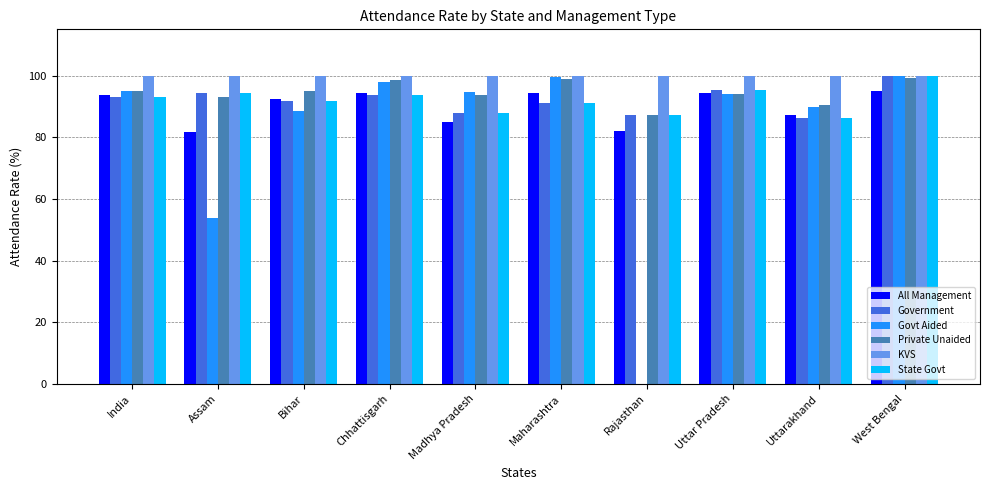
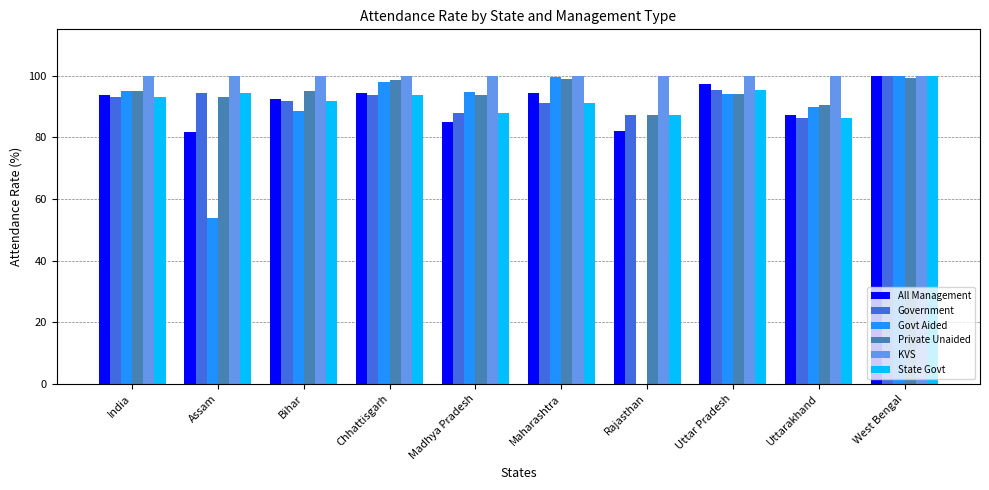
  {
    "All Management": {
      "India": 94,
      "Assam": 82,
      "Bihar": 92,
      "Chhattisgarh": 94,
      "Madhya Pradesh": 85,
      "Maharashtra": 94,
      "Rajasthan": 82,
-     "Uttar Pradesh": 95,
+     "Uttar Pradesh": 97,
      "Uttarakhand": 87,
-     "West Bengal": 95
+     "West Bengal": 100
    }
  }
